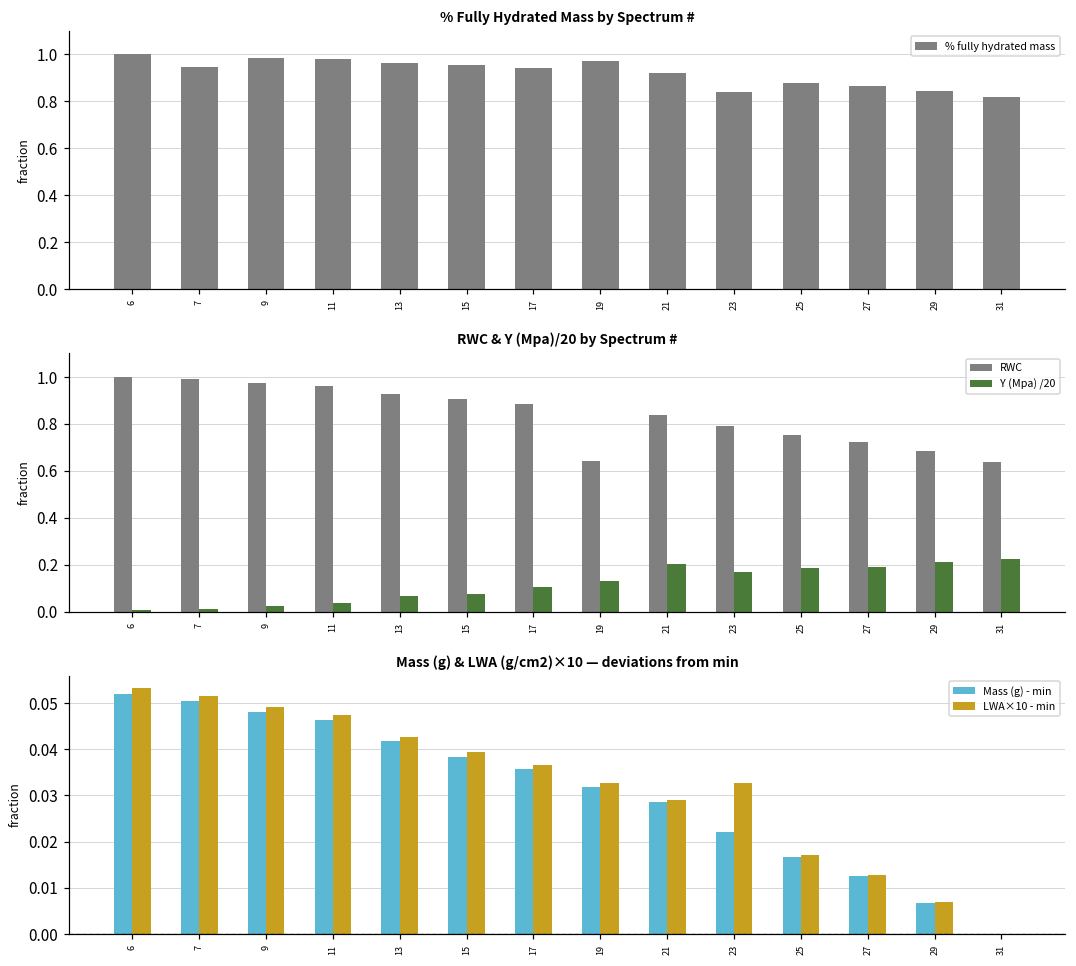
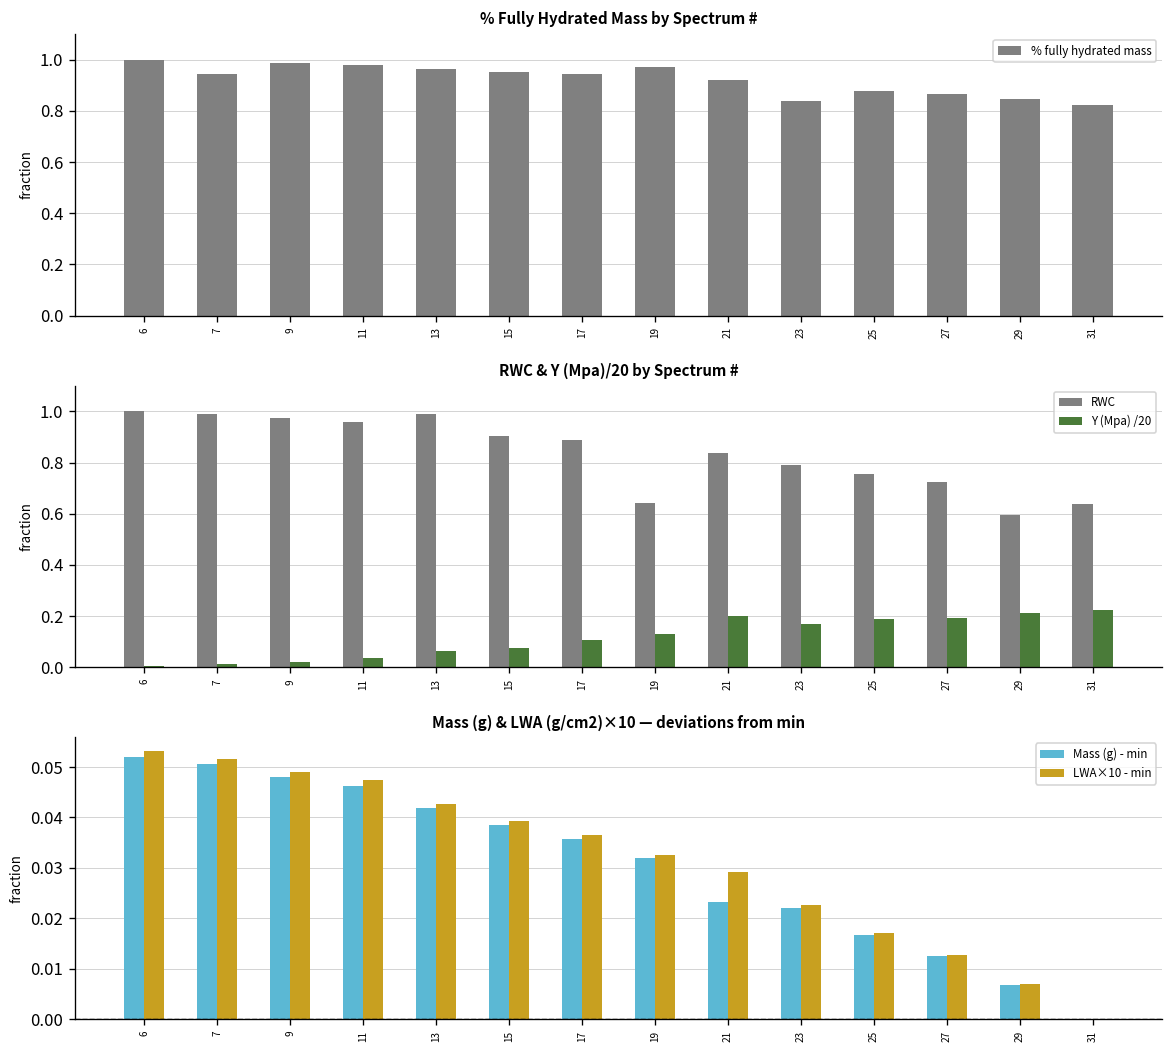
  {
    "% Fully Hydrated Mass by Spectrum #": {
      "6": 1.00,
      "7": 0.94,
      "9": 0.99,
      "11": 0.98,
      "13": 0.96,
      "15": 0.95,
      "17": 0.94,
      "19": 0.97,
      "21": 0.92,
      "23": 0.84,
      "25": 0.88,
      "27": 0.86,
      "29": 0.84,
      "31": 0.82
    },
    "RWC & Y (Mpa)/20 by Spectrum #": {
      "RWC": {
        "6": 1.00,
        "7": 0.99,
        "9": 0.97,
        "11": 0.96,
-       "13": 0.93,
+       "13": 0.99,
        "15": 0.91,
        "17": 0.89,
        "19": 0.64,
        "21": 0.84,
        "23": 0.79,
        "25": 0.75,
        "27": 0.72,
-       "29": 0.68,
+       "29": 0.60,
        "31": 0.64
      },
      "Y (Mpa) /20": {
        "7": 0.01,
        "9": 0.02,
        "11": 0.04,
        "13": 0.06,
        "15": 0.08,
        "17": 0.11,
        "19": 0.13,
        "21": 0.20,
        "23": 0.17,
        "25": 0.19,
        "27": 0.19,
        "29": 0.21,
        "31": 0.23
      }
    },
    "Mass (g) & LWA (g/cm2)×10 — deviations from min": {
      "Mass (g) - min": {
        "6": 0.052,
        "7": 0.050,
        "9": 0.048,
        "11": 0.046,
        "13": 0.042,
        "15": 0.038,
        "17": 0.036,
        "19": 0.032,
-       "21": 0.028,
+       "21": 0.023,
        "23": 0.022,
        "25": 0.017,
        "27": 0.013,
        "29": 0.007,
        "31": 0.000
      },
      "LWA×10 - min": {
        "6": 0.053,
        "7": 0.052,
        "9": 0.049,
        "11": 0.047,
        "13": 0.043,
        "15": 0.039,
        "17": 0.036,
        "19": 0.033,
        "21": 0.029,
-       "23": 0.033,
+       "23": 0.023,
        "25": 0.017,
        "27": 0.013,
        "29": 0.007,
        "31": 0.000
      }
    }
  }
